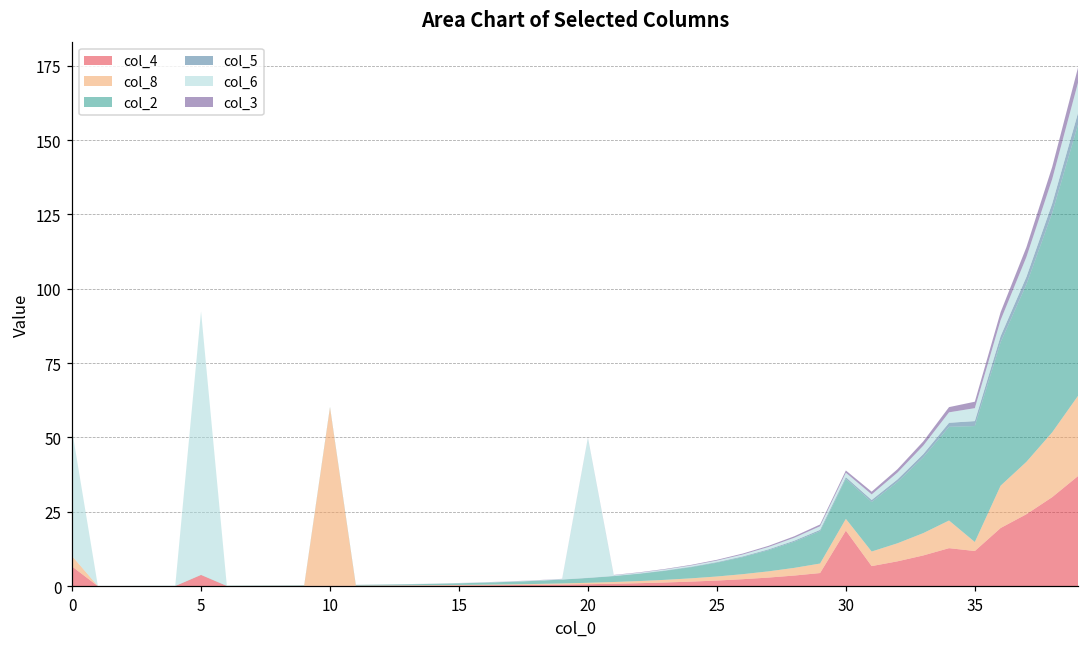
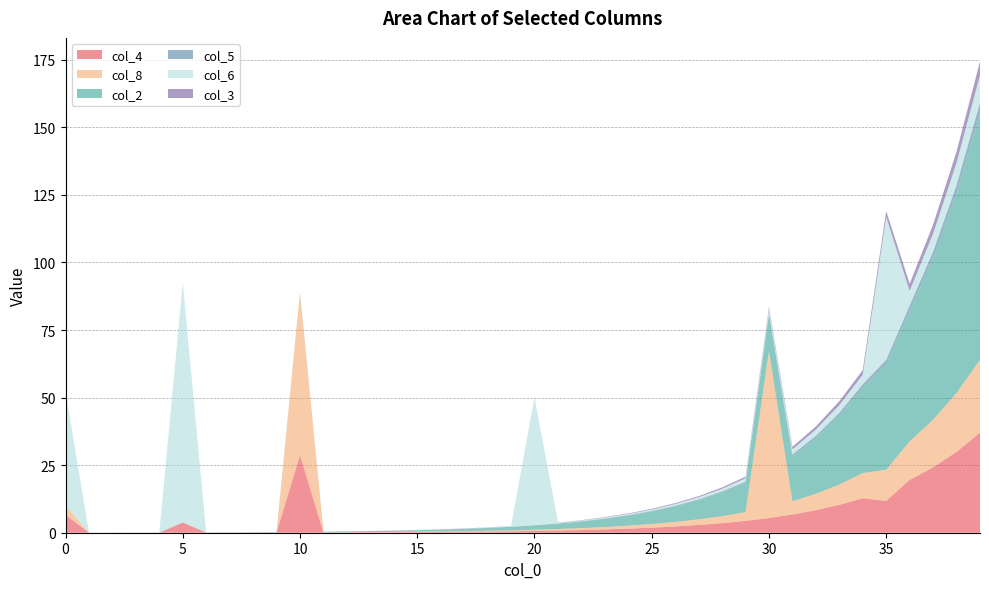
  {
    "col_4": {
      "0": 7,
-     "10": 0,
+     "10": 29,
      "25": 2,
-     "30": 19,
+     "30": 5,
      "35": 12
    },
    "col_8": {
      "25": 1,
-     "30": 4,
-     "35": 3
+     "30": 62,
+     "35": 12
    },
    "col_6": {
-     "35": 4
+     "35": 53
    }
  }
